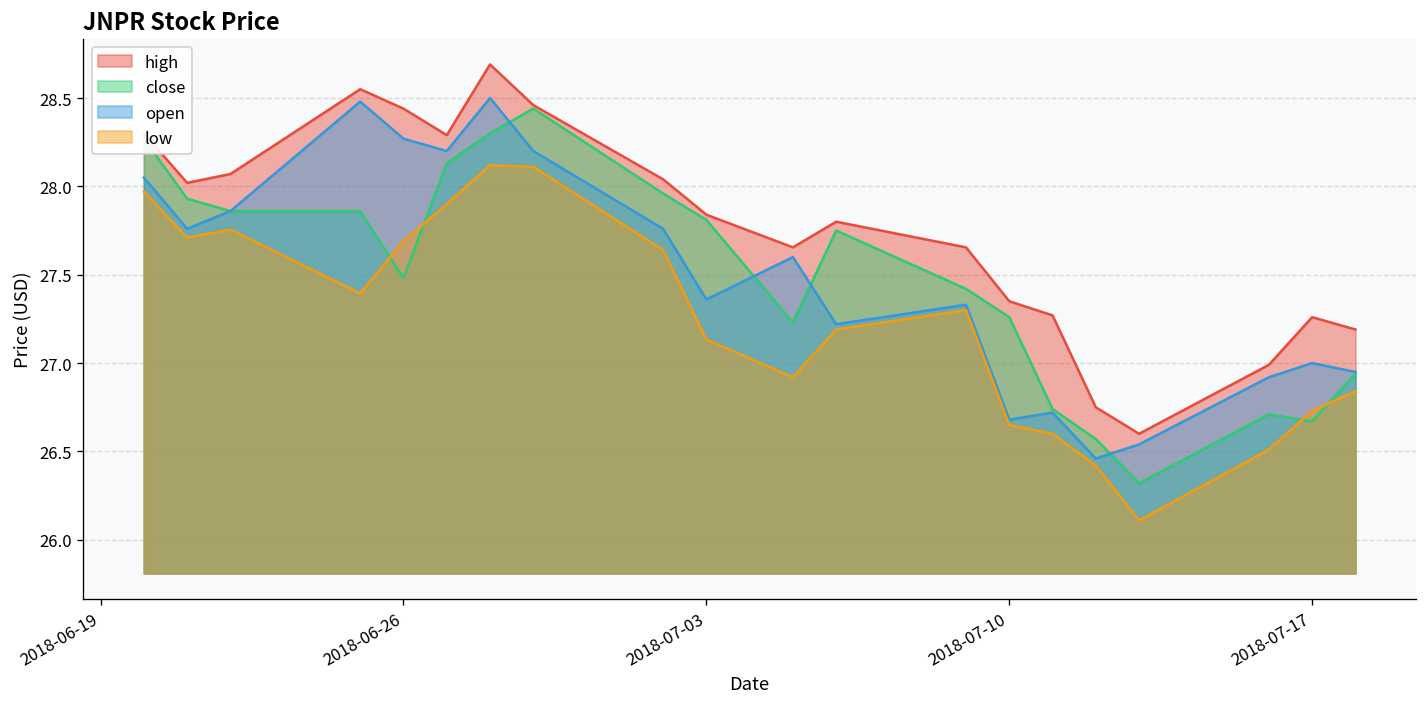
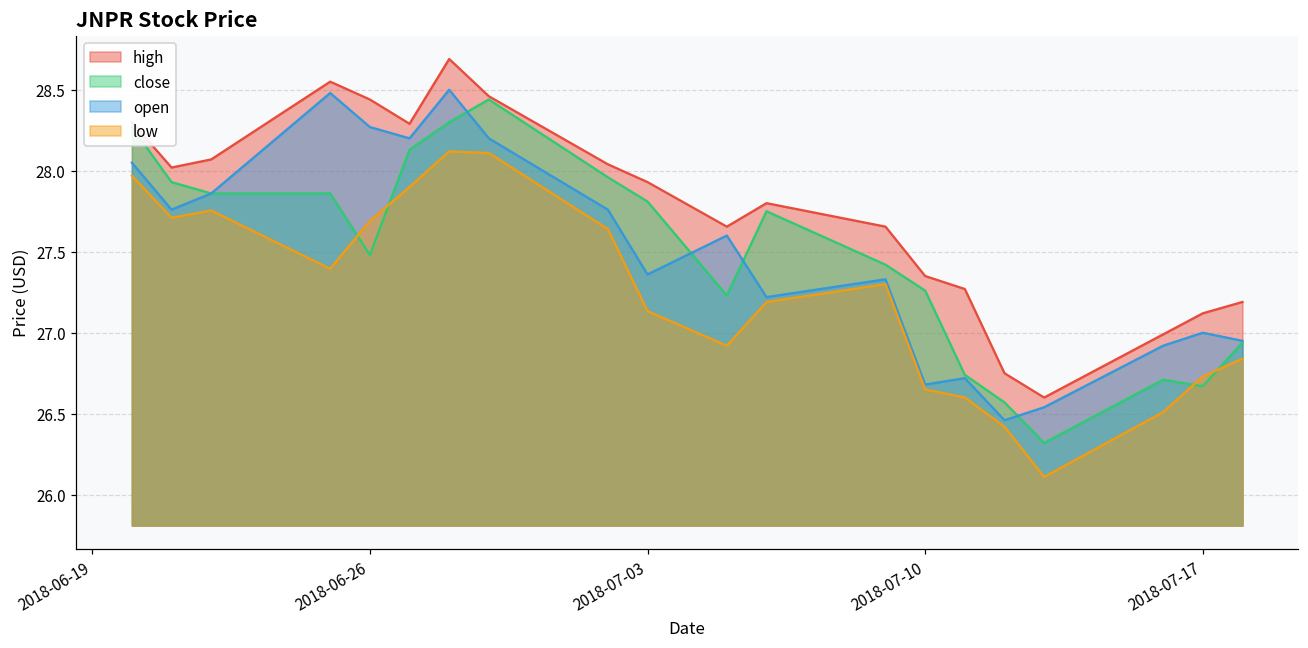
  {
    "high": {
      "2018-06-26": 28.44,
-     "2018-07-03": 27.84,
+     "2018-07-03": 27.93,
      "2018-07-10": 27.35,
-     "2018-07-17": 27.26
+     "2018-07-17": 27.12
    },
    "close": {
      "2018-06-26": 27.48,
      "2018-07-03": 27.81,
      "2018-07-10": 27.26,
      "2018-07-17": 26.67
    },
    "open": {
      "2018-06-26": 28.27,
      "2018-07-03": 27.36,
      "2018-07-10": 26.68,
      "2018-07-17": 27.00
    },
    "low": {
      "2018-06-26": 27.69,
      "2018-07-03": 27.13,
      "2018-07-10": 26.65,
      "2018-07-17": 26.73
    }
  }
